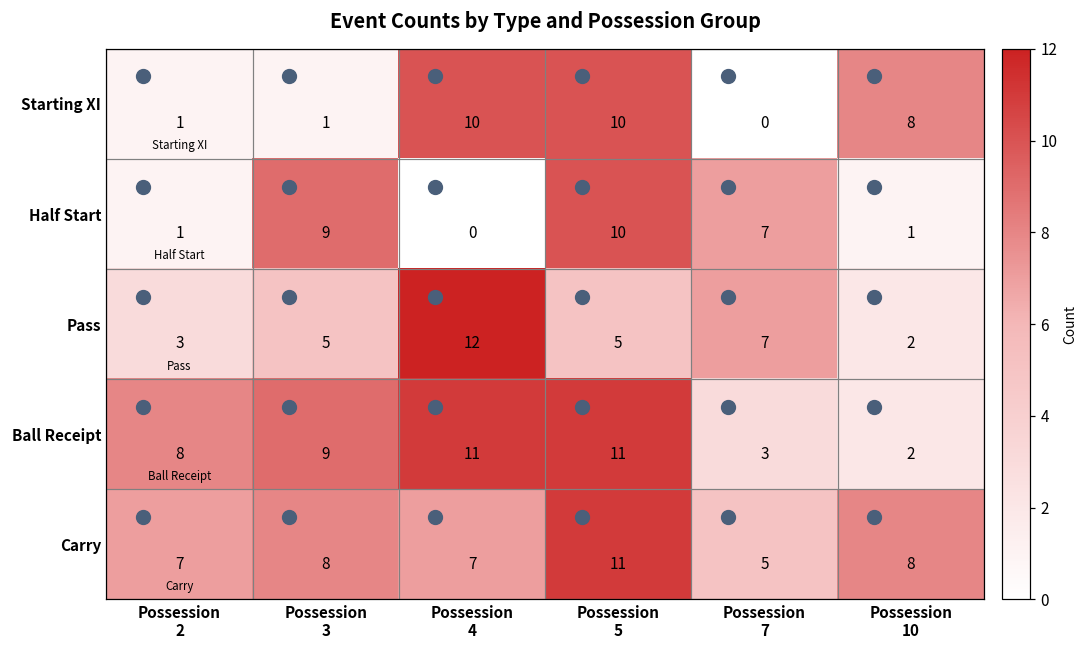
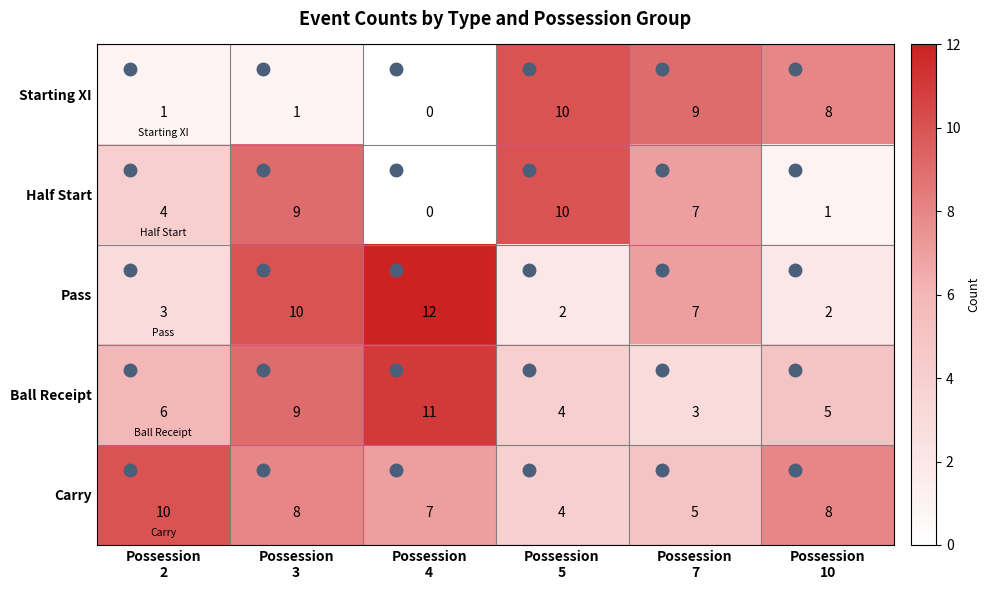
  {
    "Starting XI": {
      "Possession 3": 1,
-     "Possession 4": 10,
+     "Possession 4": 0,
      "Possession 5": 10,
-     "Possession 7": 0,
+     "Possession 7": 9,
      "Possession 10": 8
    },
    "Half Start": {
-     "Possession 2": 1,
+     "Possession 2": 4,
      "Possession 3": 9,
      "Possession 4": 0,
      "Possession 5": 10,
      "Possession 7": 7,
      "Possession 10": 1
    },
    "Pass": {
-     "Possession 3": 5,
+     "Possession 3": 10,
      "Possession 4": 12,
-     "Possession 5": 5,
+     "Possession 5": 2,
      "Possession 7": 7,
      "Possession 10": 2
    },
    "Ball Receipt": {
-     "Possession 2": 8,
+     "Possession 2": 6,
      "Possession 3": 9,
      "Possession 4": 11,
-     "Possession 5": 11,
+     "Possession 5": 4,
      "Possession 7": 3,
-     "Possession 10": 2
+     "Possession 10": 5
    },
    "Carry": {
-     "Possession 2": 7,
+     "Possession 2": 10,
      "Possession 3": 8,
      "Possession 4": 7,
-     "Possession 5": 11,
+     "Possession 5": 4,
      "Possession 7": 5,
      "Possession 10": 8
    }
  }
